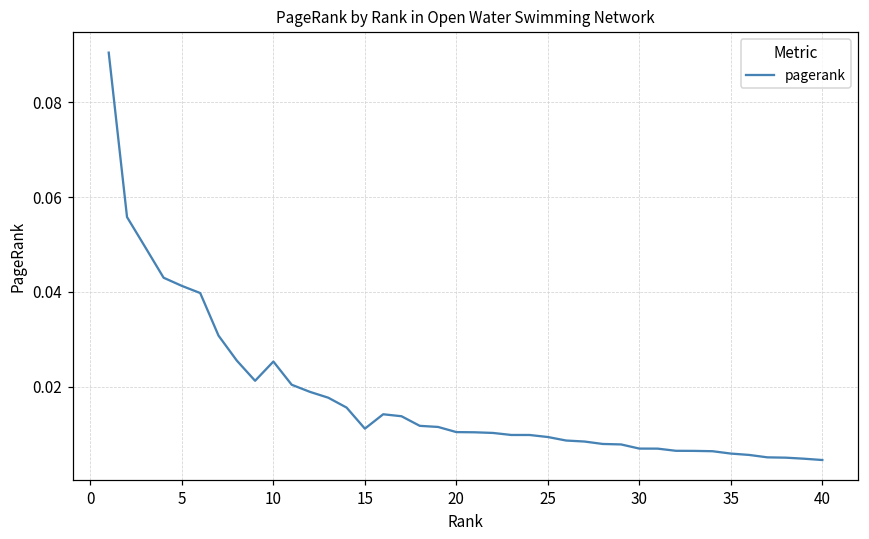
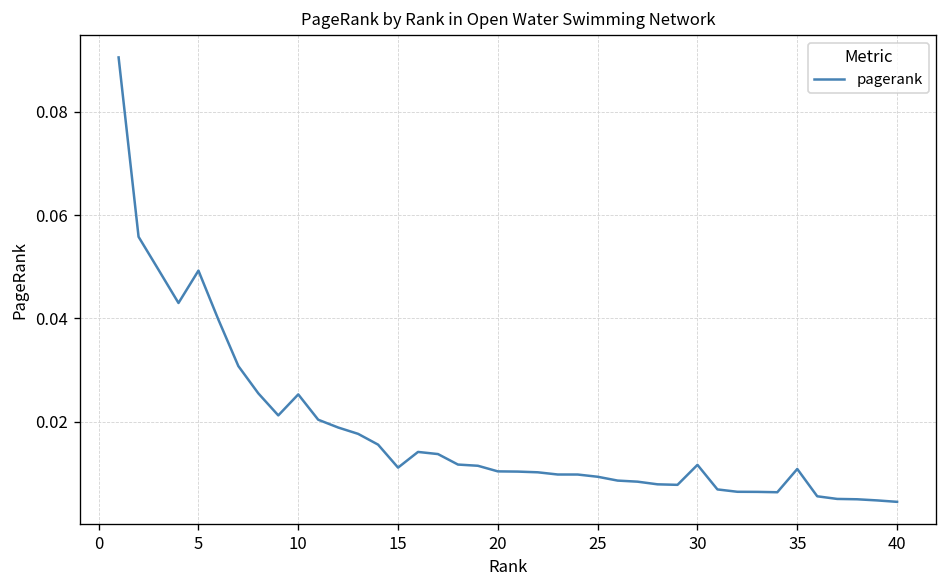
  {
-   "5": 0.041,
+   "5": 0.049,
    "10": 0.025,
    "15": 0.011,
    "20": 0.010,
    "25": 0.009,
-   "30": 0.007,
-   "35": 0.006,
+   "30": 0.012,
+   "35": 0.011,
    "40": 0.004
  }
